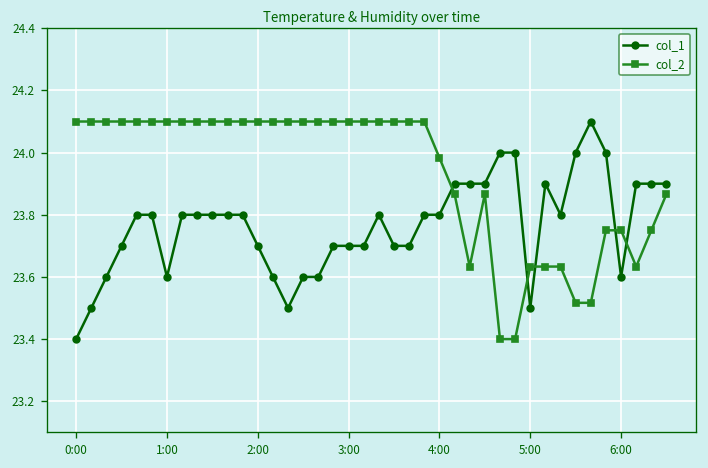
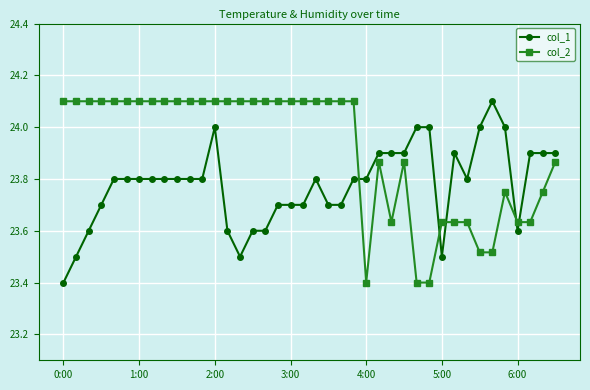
  {
    "col_1": {
      "0:00": 23.4,
-     "1:00": 23.6,
-     "2:00": 23.7,
+     "1:00": 23.8,
+     "2:00": 24.0,
      "3:00": 23.7,
      "4:00": 23.8,
      "5:00": 23.5,
      "6:00": 23.6
    },
    "col_2": {
      "0:00": 24.10,
      "1:00": 24.10,
      "2:00": 24.10,
      "3:00": 24.10,
-     "4:00": 23.98,
+     "4:00": 23.40,
      "5:00": 23.63,
-     "6:00": 23.75
+     "6:00": 23.63
    }
  }
